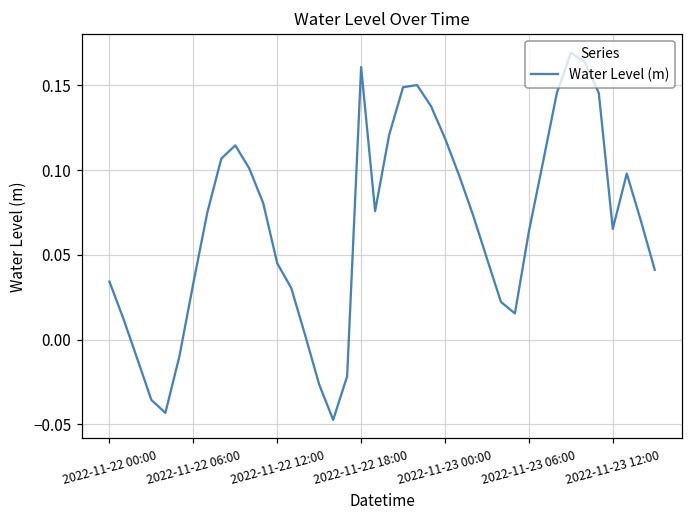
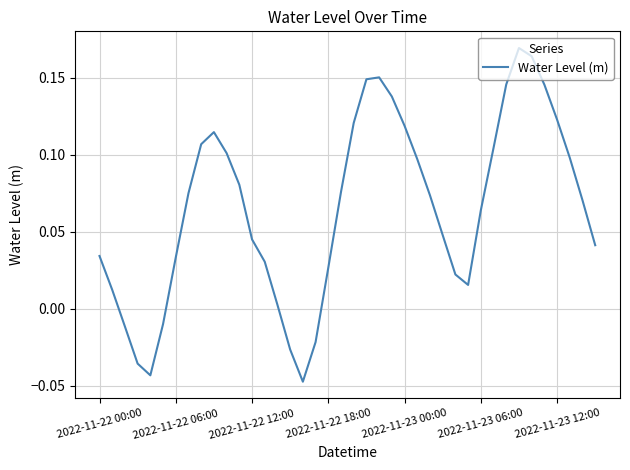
  {
    "2022-11-22 00:00": 0.034,
    "2022-11-22 06:00": 0.033,
    "2022-11-22 12:00": 0.045,
-   "2022-11-22 18:00": 0.161,
+   "2022-11-22 18:00": 0.027,
    "2022-11-23 00:00": 0.119,
    "2022-11-23 06:00": 0.064,
-   "2022-11-23 12:00": 0.065
+   "2022-11-23 12:00": 0.123
  }
